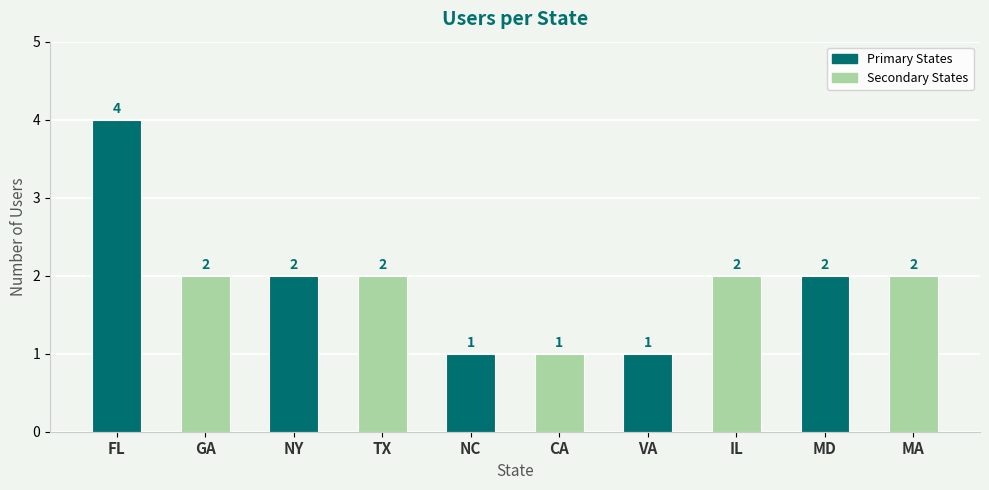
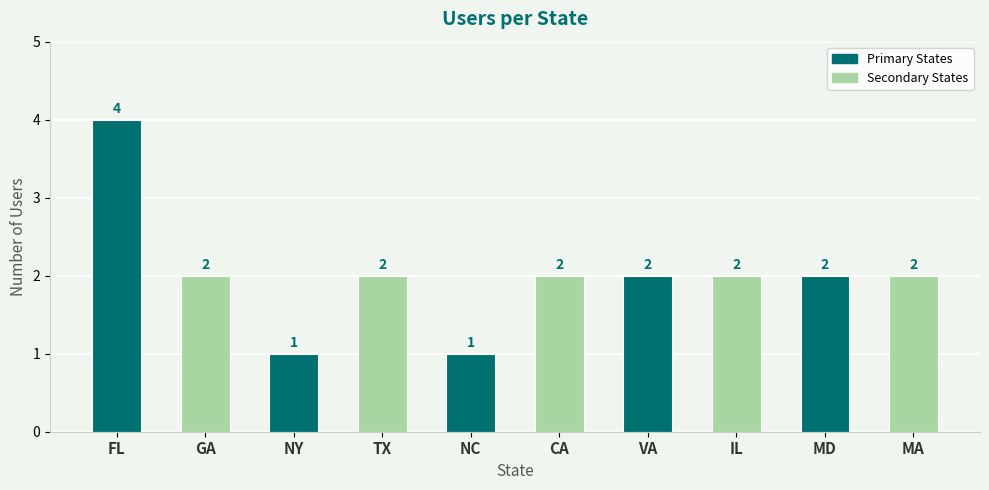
  {
    "FL": 4,
    "GA": 2,
-   "NY": 2,
+   "NY": 1,
    "TX": 2,
    "NC": 1,
-   "CA": 1,
-   "VA": 1,
+   "CA": 2,
+   "VA": 2,
    "IL": 2,
    "MD": 2,
    "MA": 2
  }
